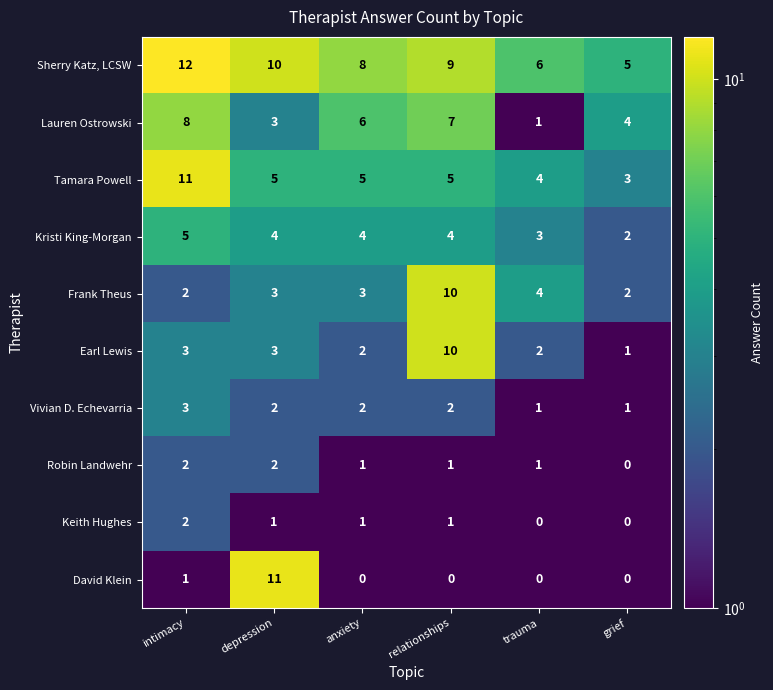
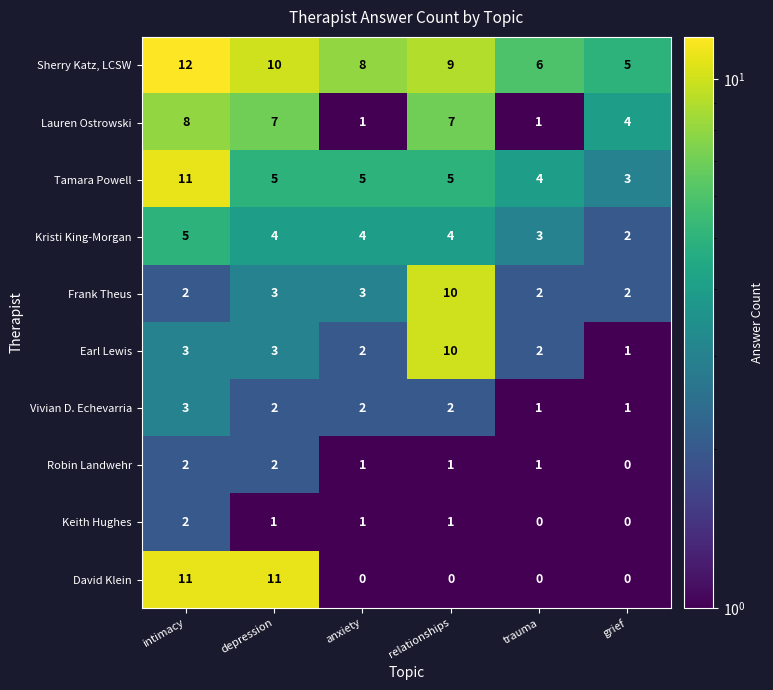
  {
    "Sherry Katz, LCSW": {
      "intimacy": 12,
      "depression": 10,
      "anxiety": 8,
      "relationships": 9,
      "trauma": 6,
      "grief": 5
    },
    "Lauren Ostrowski": {
      "intimacy": 8,
-     "depression": 3,
-     "anxiety": 6,
+     "depression": 7,
+     "anxiety": 1,
      "relationships": 7,
      "trauma": 1,
      "grief": 4
    },
    "Tamara Powell": {
      "intimacy": 11,
      "depression": 5,
      "anxiety": 5,
      "relationships": 5,
      "trauma": 4,
      "grief": 3
    },
    "Kristi King-Morgan": {
      "intimacy": 5,
      "depression": 4,
      "anxiety": 4,
      "relationships": 4,
      "trauma": 3,
      "grief": 2
    },
    "Frank Theus": {
      "intimacy": 2,
      "depression": 3,
      "anxiety": 3,
      "relationships": 10,
-     "trauma": 4,
+     "trauma": 2,
      "grief": 2
    },
    "Earl Lewis": {
      "intimacy": 3,
      "depression": 3,
      "anxiety": 2,
      "relationships": 10,
      "trauma": 2,
      "grief": 1
    },
    "Vivian D. Echevarria": {
      "intimacy": 3,
      "depression": 2,
      "anxiety": 2,
      "relationships": 2,
      "trauma": 1,
      "grief": 1
    },
    "Robin Landwehr": {
      "intimacy": 2,
      "depression": 2,
      "anxiety": 1,
      "relationships": 1,
      "trauma": 1,
      "grief": 0
    },
    "Keith Hughes": {
      "intimacy": 2,
      "depression": 1,
      "anxiety": 1,
      "relationships": 1,
      "trauma": 0,
      "grief": 0
    },
    "David Klein": {
-     "intimacy": 1,
+     "intimacy": 11,
      "depression": 11,
      "anxiety": 0,
      "relationships": 0,
      "trauma": 0,
      "grief": 0
    }
  }
